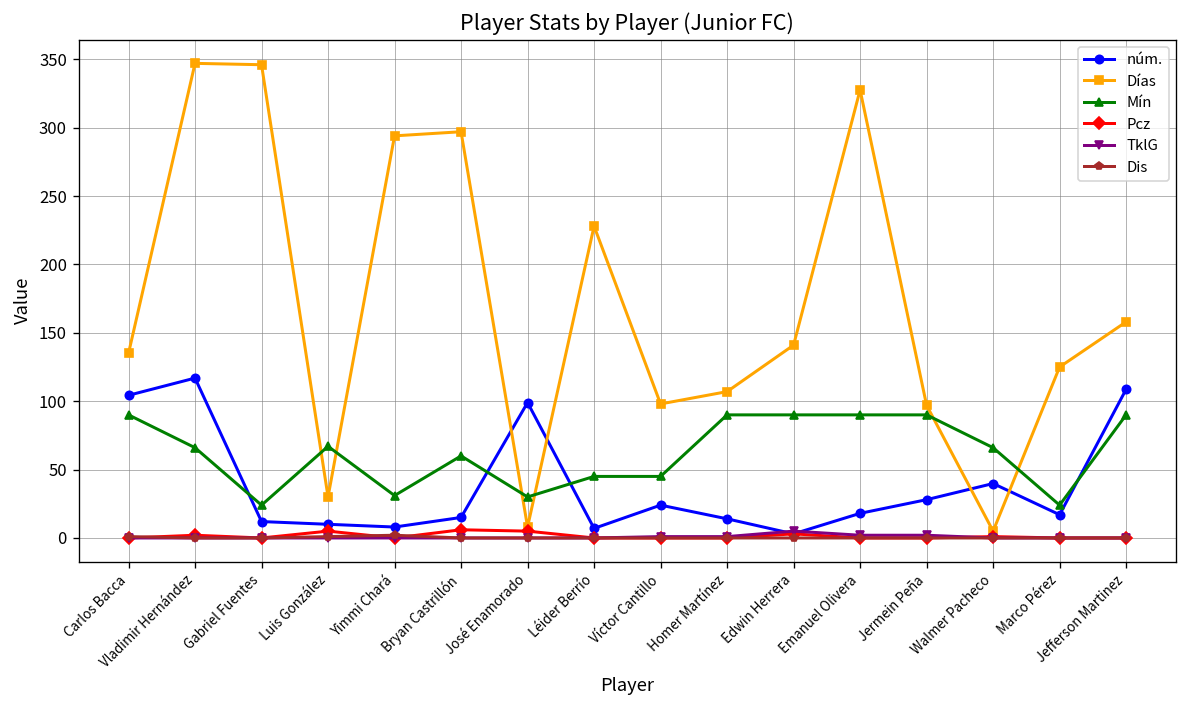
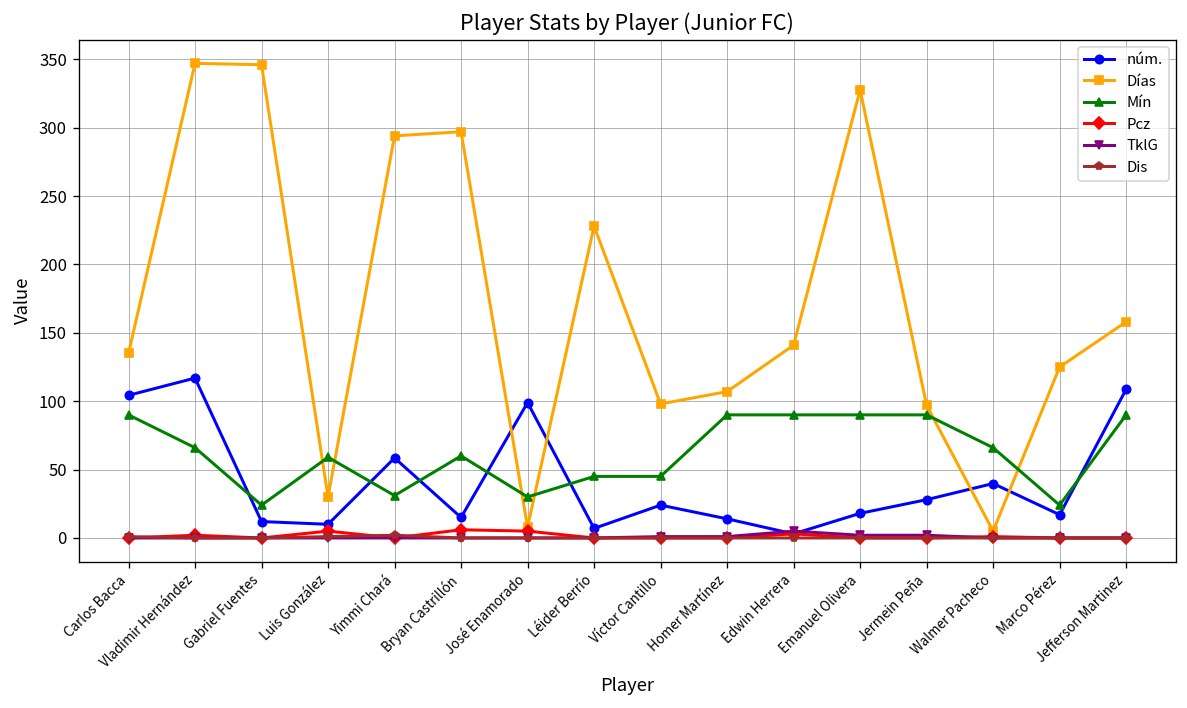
  {
    "núm.": {
      "Carlos Bacca": 104,
      "Vladimir Hernández": 117,
      "Gabriel Fuentes": 12,
      "Luis González": 10,
-     "Yimmi Chará": 8,
+     "Yimmi Chará": 59,
      "Bryan Castrillón": 15,
      "José Enamorado": 99,
      "Léider Berrío": 7,
      "Víctor Cantillo": 24,
      "Homer Martínez": 14,
      "Emanuel Olivera": 18,
      "Jermein Peña": 28,
      "Walmer Pacheco": 40,
      "Marco Pérez": 17,
      "Jefferson Martinez": 109
    },
    "Días": {
      "Carlos Bacca": 135,
      "Vladimir Hernández": 347,
      "Gabriel Fuentes": 346,
      "Luis González": 30,
      "Yimmi Chará": 294,
      "Bryan Castrillón": 297,
      "José Enamorado": 8,
      "Léider Berrío": 228,
      "Víctor Cantillo": 98,
      "Homer Martínez": 107,
      "Edwin Herrera": 141,
      "Emanuel Olivera": 328,
      "Jermein Peña": 97,
      "Walmer Pacheco": 5,
      "Marco Pérez": 125,
      "Jefferson Martinez": 158
    },
    "Mín": {
      "Carlos Bacca": 90,
      "Vladimir Hernández": 66,
      "Gabriel Fuentes": 24,
-     "Luis González": 67,
+     "Luis González": 59,
      "Yimmi Chará": 31,
      "Bryan Castrillón": 60,
      "José Enamorado": 30,
      "Léider Berrío": 45,
      "Víctor Cantillo": 45,
      "Homer Martínez": 90,
      "Edwin Herrera": 90,
      "Emanuel Olivera": 90,
      "Jermein Peña": 90,
      "Walmer Pacheco": 66,
      "Marco Pérez": 24,
      "Jefferson Martinez": 90
    },
    "Pcz": {
      "Luis González": 5,
      "Bryan Castrillón": 6,
      "José Enamorado": 5
    },
    "Dis": {
      "Edwin Herrera": 0
    }
  }
